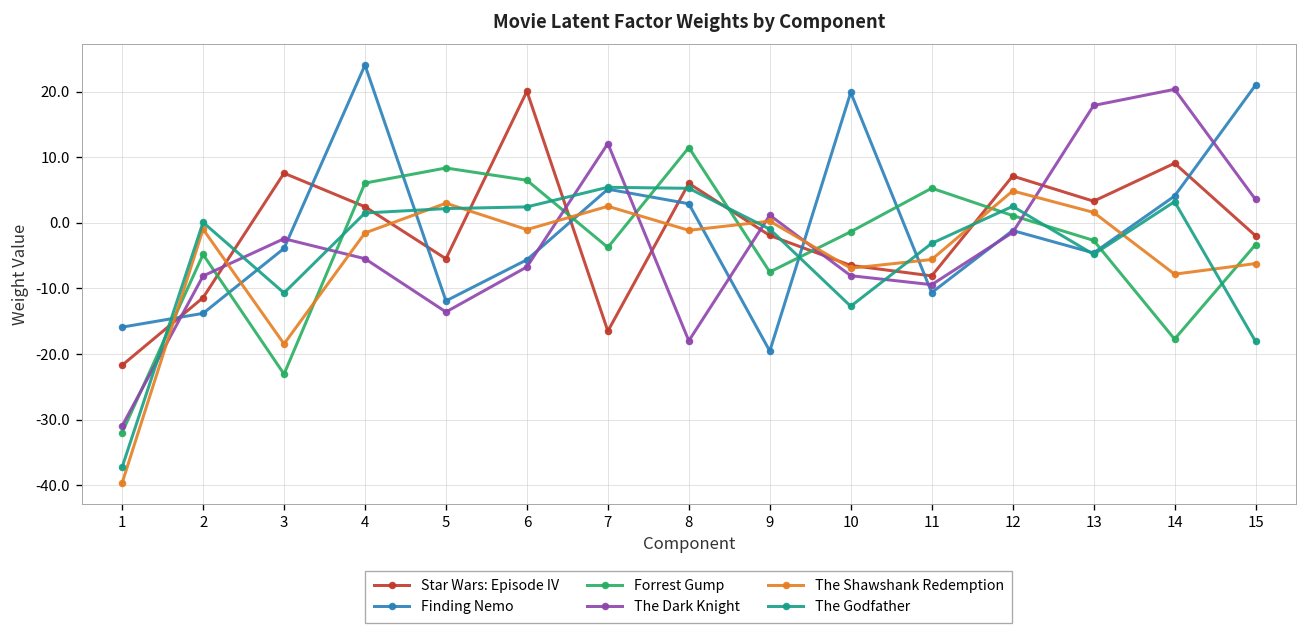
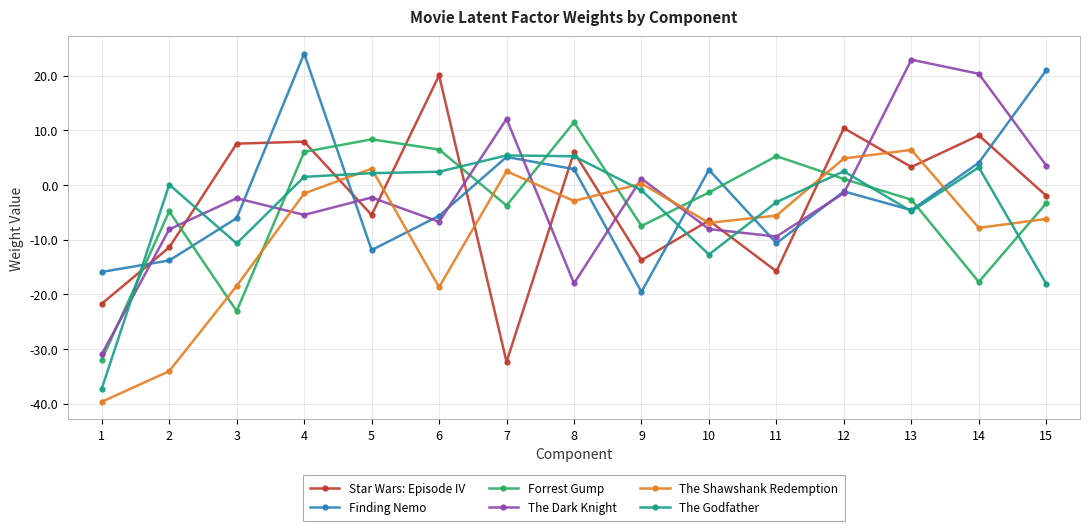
  {
    "Star Wars: Episode IV": {
      "1": -22,
      "2": -11,
      "3": 8,
-     "4": 2,
+     "4": 8,
      "5": -5,
      "6": 20,
-     "7": -17,
+     "7": -32,
      "8": 6,
-     "9": -2,
-     "11": -8,
-     "12": 7,
+     "9": -14,
+     "11": -16,
+     "12": 10,
      "13": 3,
      "14": 9,
      "15": -2
    },
    "Finding Nemo": {
      "1": -16,
      "2": -14,
-     "3": -4,
+     "3": -6,
      "4": 24,
      "5": -12,
      "6": -6,
      "8": 3,
      "9": -20,
-     "10": 20,
+     "10": 3,
      "11": -11,
      "14": 4,
      "15": 21
    },
    "The Dark Knight": {
      "1": -31,
      "2": -8,
      "3": -2,
      "4": -5,
-     "5": -14,
+     "5": -2,
      "6": -7,
      "7": 12,
      "8": -18,
      "9": 1,
      "10": -8,
      "11": -9,
-     "13": 18,
+     "13": 23,
      "14": 20,
      "15": 4
    },
    "The Shawshank Redemption": {
      "1": -40,
-     "2": -1,
+     "2": -34,
      "3": -18,
      "4": -2,
      "5": 3,
-     "6": -1,
+     "6": -19,
      "7": 3,
-     "8": -1,
+     "8": -3,
      "9": 0,
      "11": -6,
      "12": 5,
-     "13": 2,
+     "13": 6,
      "14": -8,
      "15": -6
    }
  }
